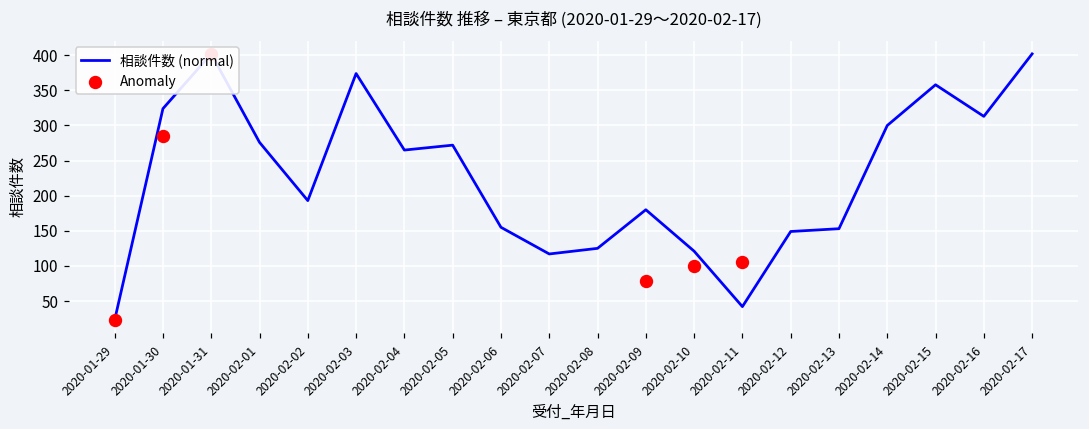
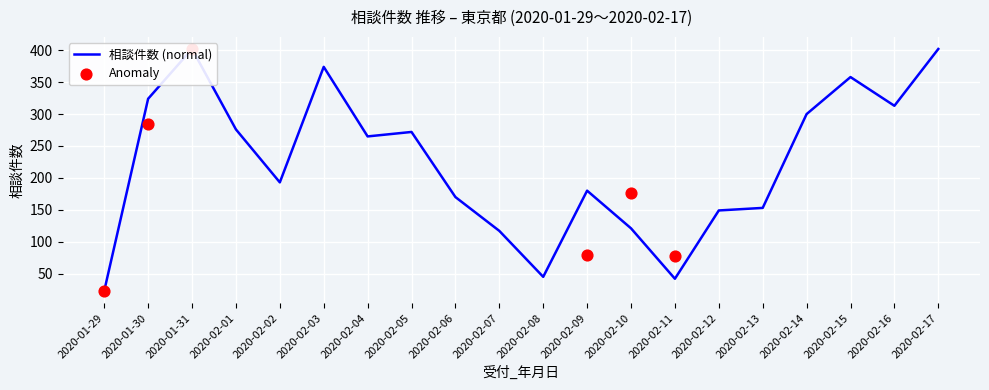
  {
    "相談件数 (normal)": {
      "2020-01-30": 320,
      "2020-02-01": 280,
      "2020-02-02": 190,
      "2020-02-03": 370,
      "2020-02-04": 270,
      "2020-02-05": 270,
-     "2020-02-06": 160,
+     "2020-02-06": 170,
      "2020-02-07": 120,
-     "2020-02-08": 130,
+     "2020-02-08": 50,
      "2020-02-09": 180,
      "2020-02-10": 120,
      "2020-02-11": 40,
      "2020-02-12": 150,
      "2020-02-13": 150,
      "2020-02-14": 300,
      "2020-02-15": 360,
      "2020-02-16": 310,
      "2020-02-17": 400
    },
    "Anomaly": {
-     "2020-02-10": 100,
-     "2020-02-11": 110
+     "2020-02-10": 180,
+     "2020-02-11": 80
    }
  }
